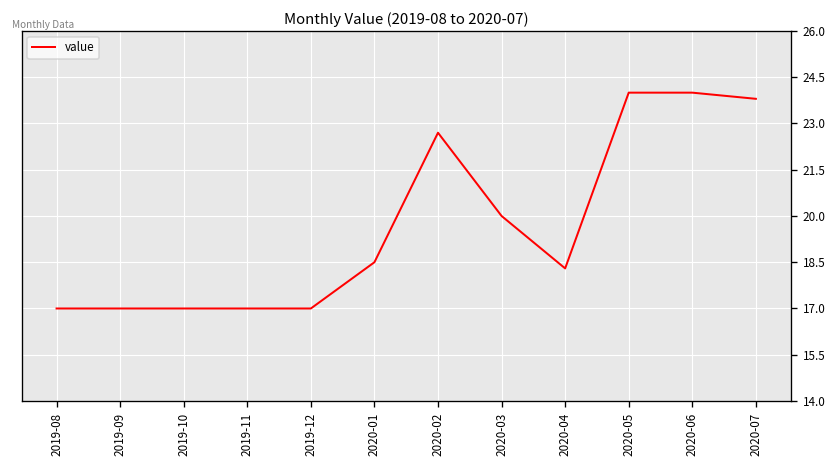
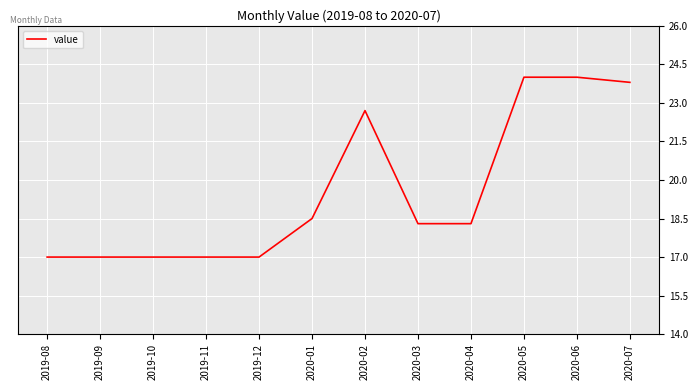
  {
    "2019-08": 17.0,
    "2019-09": 17.0,
    "2019-10": 17.0,
    "2019-11": 17.0,
    "2019-12": 17.0,
    "2020-01": 18.5,
    "2020-02": 22.7,
-   "2020-03": 20.0,
+   "2020-03": 18.3,
    "2020-04": 18.3,
    "2020-05": 24.0,
    "2020-06": 24.0,
    "2020-07": 23.8
  }
